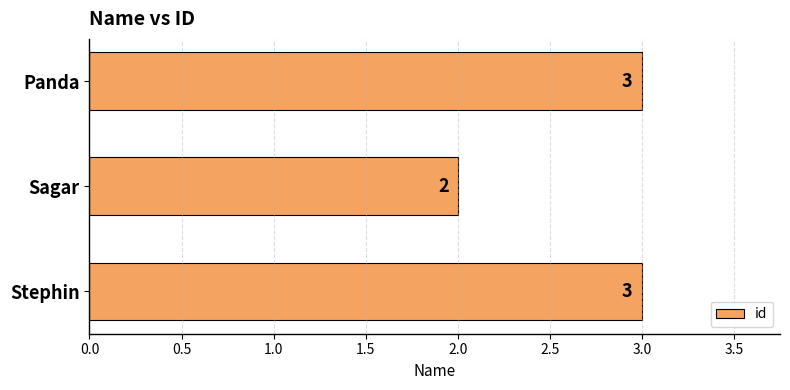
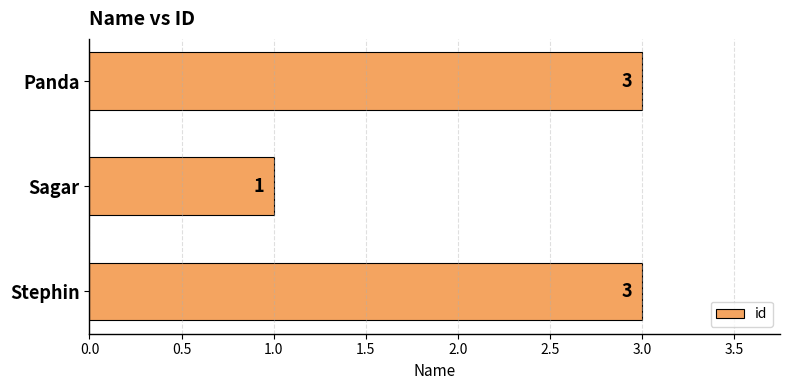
  {
    "Panda": 3,
-   "Sagar": 2,
+   "Sagar": 1,
    "Stephin": 3
  }
